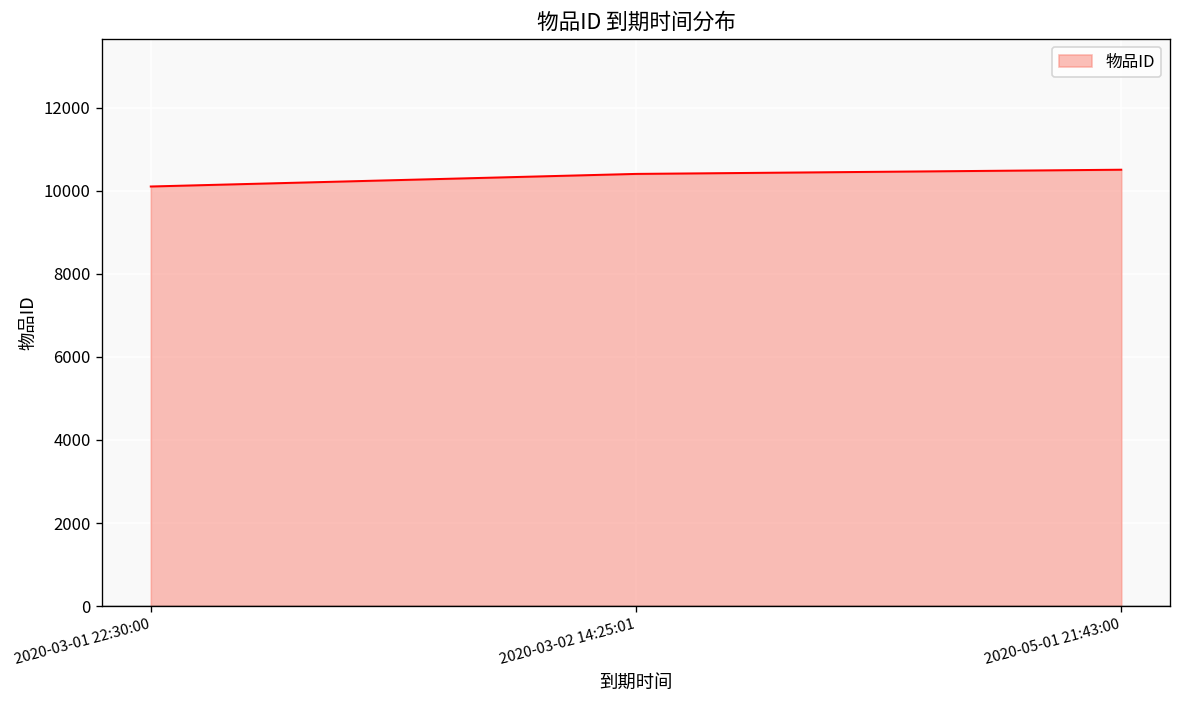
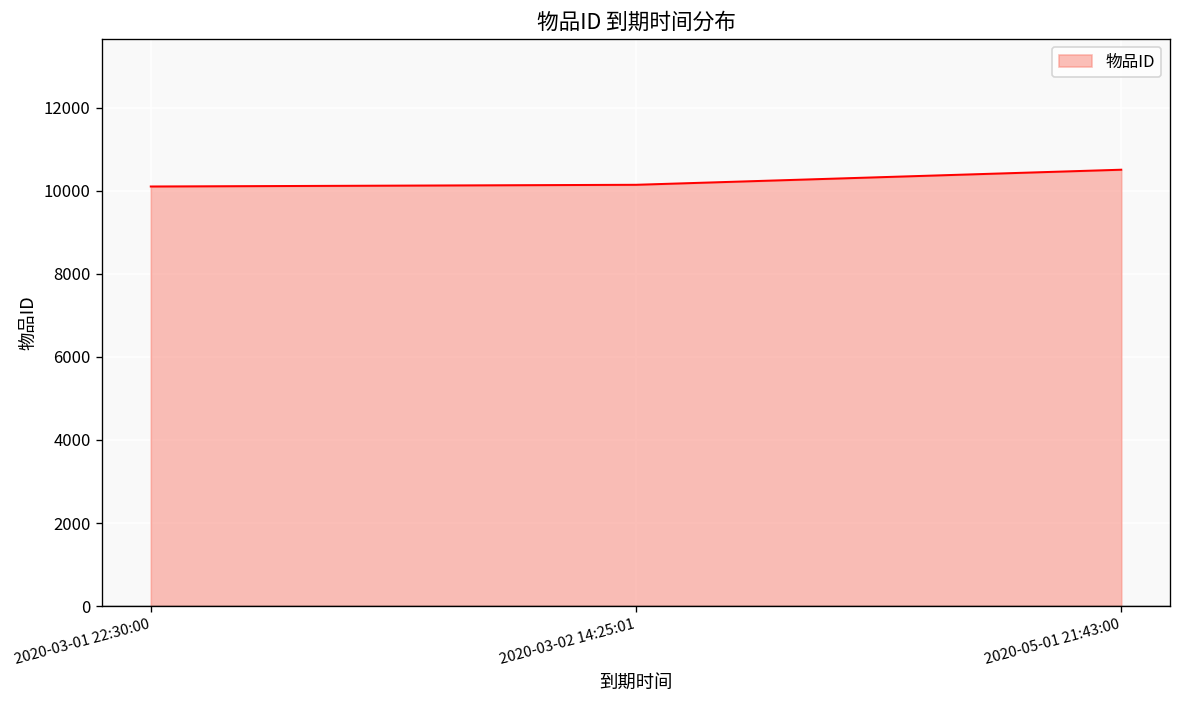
  {
    "2020-03-01 22:30:00": 10100,
-   "2020-03-02 14:25:01": 10400,
+   "2020-03-02 14:25:01": 10100,
    "2020-05-01 21:43:00": 10500
  }
